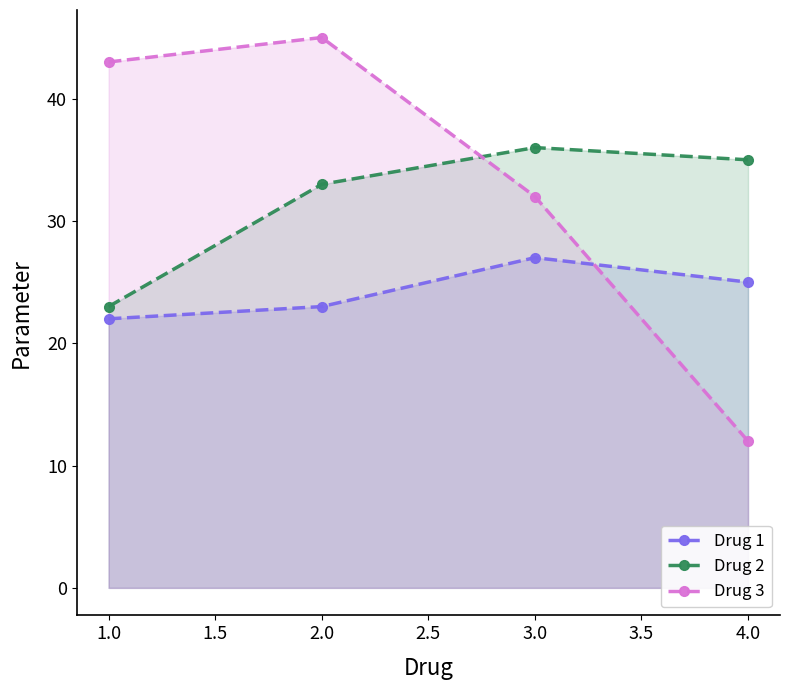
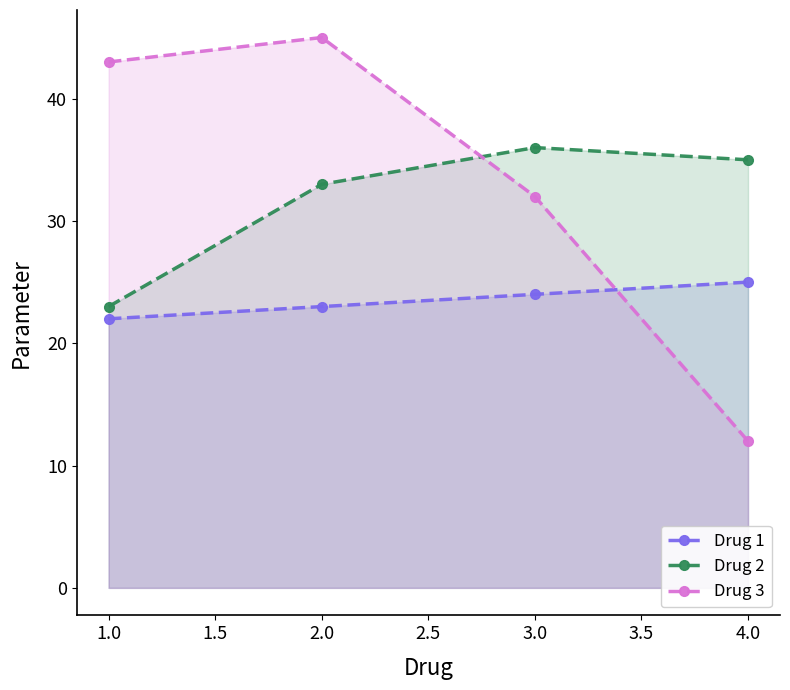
  {
    "Drug 1": {
      "1.0": 22,
      "2.0": 23,
-     "3.0": 27,
+     "3.0": 24,
      "4.0": 25
    },
    "Drug 2": {
      "1.0": 23,
      "2.0": 33,
      "3.0": 36,
      "4.0": 35
    },
    "Drug 3": {
      "1.0": 43,
      "2.0": 45,
      "3.0": 32,
      "4.0": 12
    }
  }
